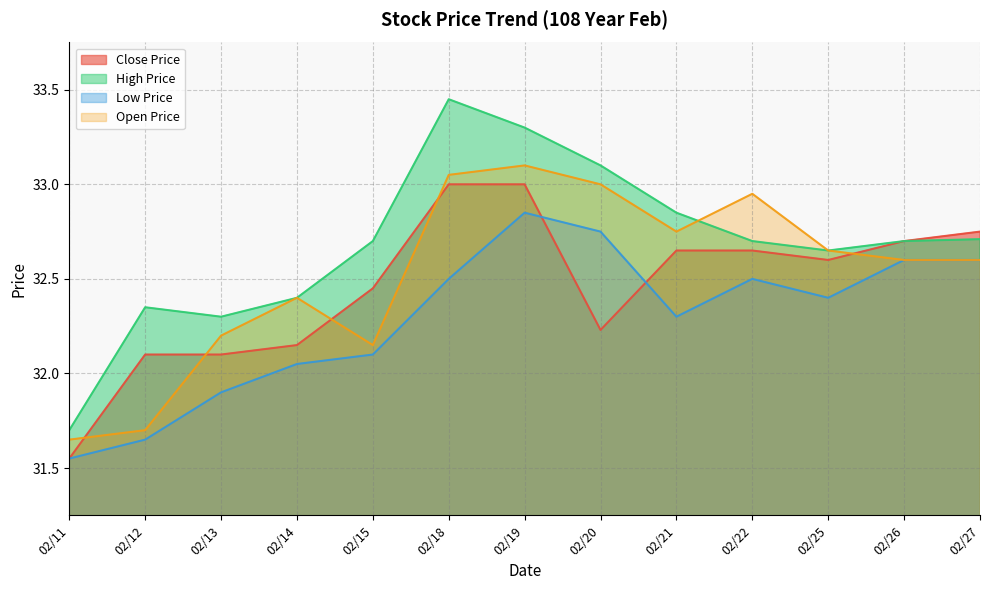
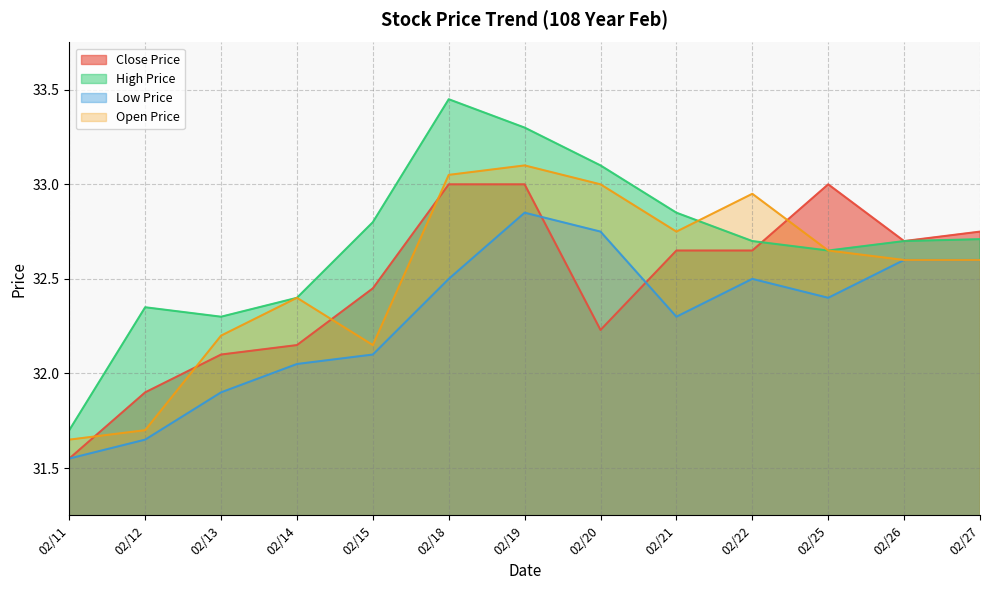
  {
    "Close Price": {
-     "02/12": 32.1,
+     "02/12": 31.9,
      "02/13": 32.1,
      "02/14": 32.15,
      "02/15": 32.45,
      "02/18": 33.0,
      "02/19": 33.0,
      "02/20": 32.23,
      "02/21": 32.65,
      "02/22": 32.65,
-     "02/25": 32.6,
+     "02/25": 33.0,
      "02/27": 32.75
    },
    "High Price": {
      "02/11": 31.7,
      "02/12": 32.35,
      "02/13": 32.3,
-     "02/15": 32.7,
+     "02/15": 32.8,
      "02/18": 33.45,
      "02/19": 33.3,
      "02/20": 33.1,
      "02/21": 32.85,
      "02/22": 32.7,
      "02/27": 32.7
    },
    "Low Price": {
      "02/12": 31.65,
      "02/13": 31.9,
      "02/14": 32.05,
      "02/15": 32.1,
      "02/18": 32.5,
      "02/19": 32.85,
      "02/20": 32.75,
      "02/21": 32.3,
      "02/22": 32.5,
      "02/25": 32.4
    },
    "Open Price": {
      "02/11": 31.65,
      "02/12": 31.7,
      "02/13": 32.2,
      "02/15": 32.15,
      "02/18": 33.05,
      "02/19": 33.1,
      "02/20": 33.0,
      "02/21": 32.75,
      "02/22": 32.95
    }
  }
